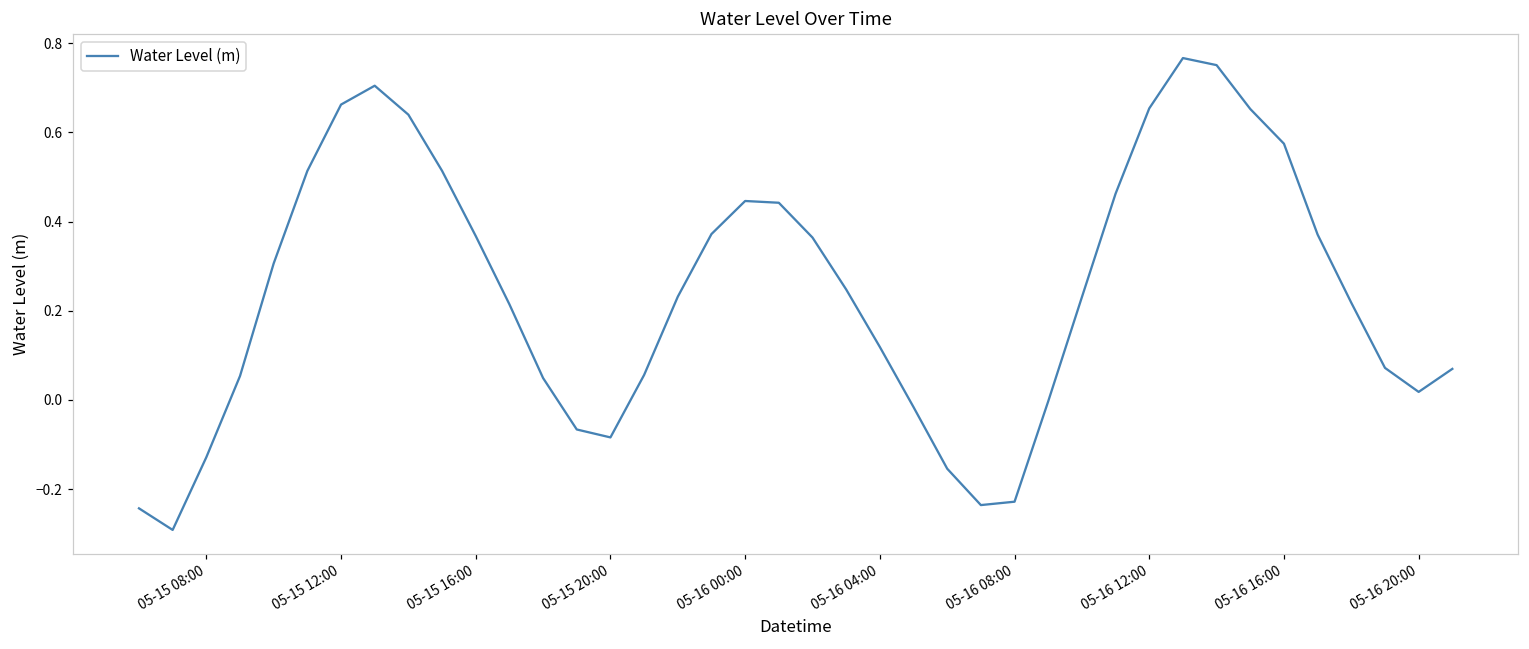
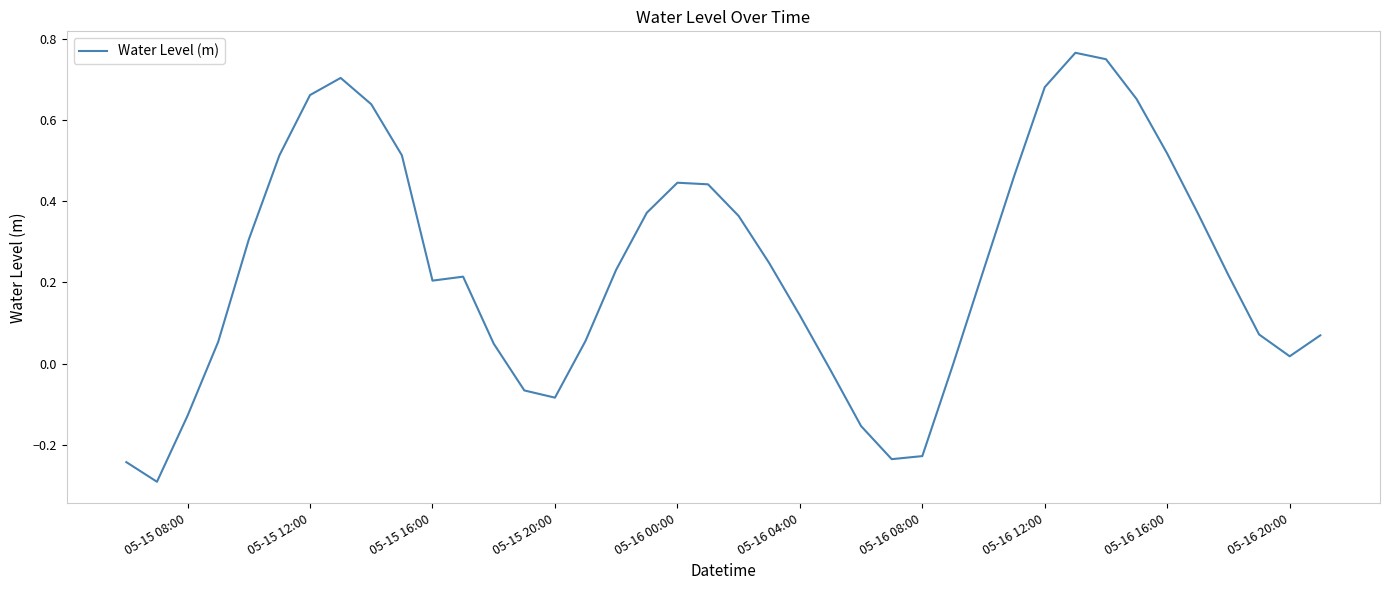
  {
    "05-15 08:00": -0.13,
    "05-15 12:00": 0.66,
-   "05-15 16:00": 0.37,
+   "05-15 16:00": 0.20,
    "05-15 20:00": -0.08,
    "05-16 00:00": 0.45,
    "05-16 04:00": 0.12,
    "05-16 08:00": -0.23,
-   "05-16 12:00": 0.65,
-   "05-16 16:00": 0.57,
+   "05-16 12:00": 0.68,
+   "05-16 16:00": 0.52,
    "05-16 20:00": 0.02
  }
